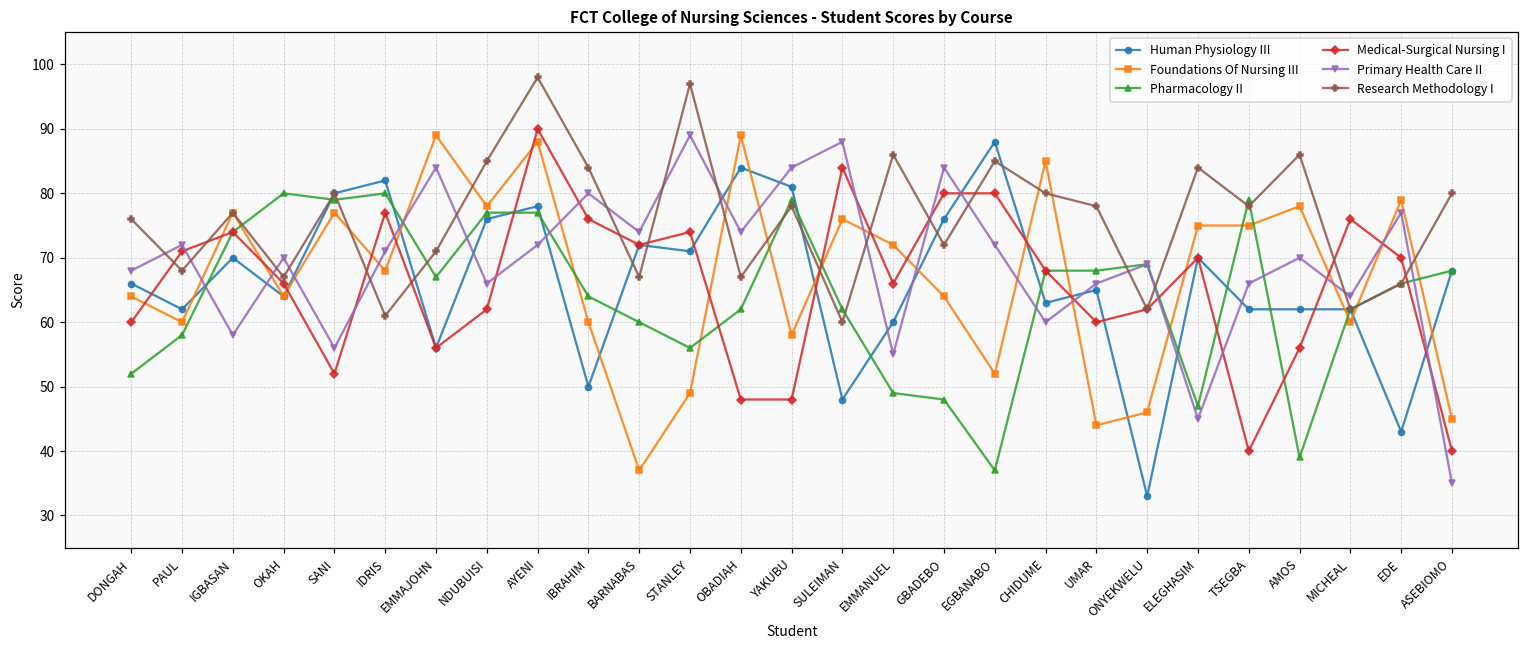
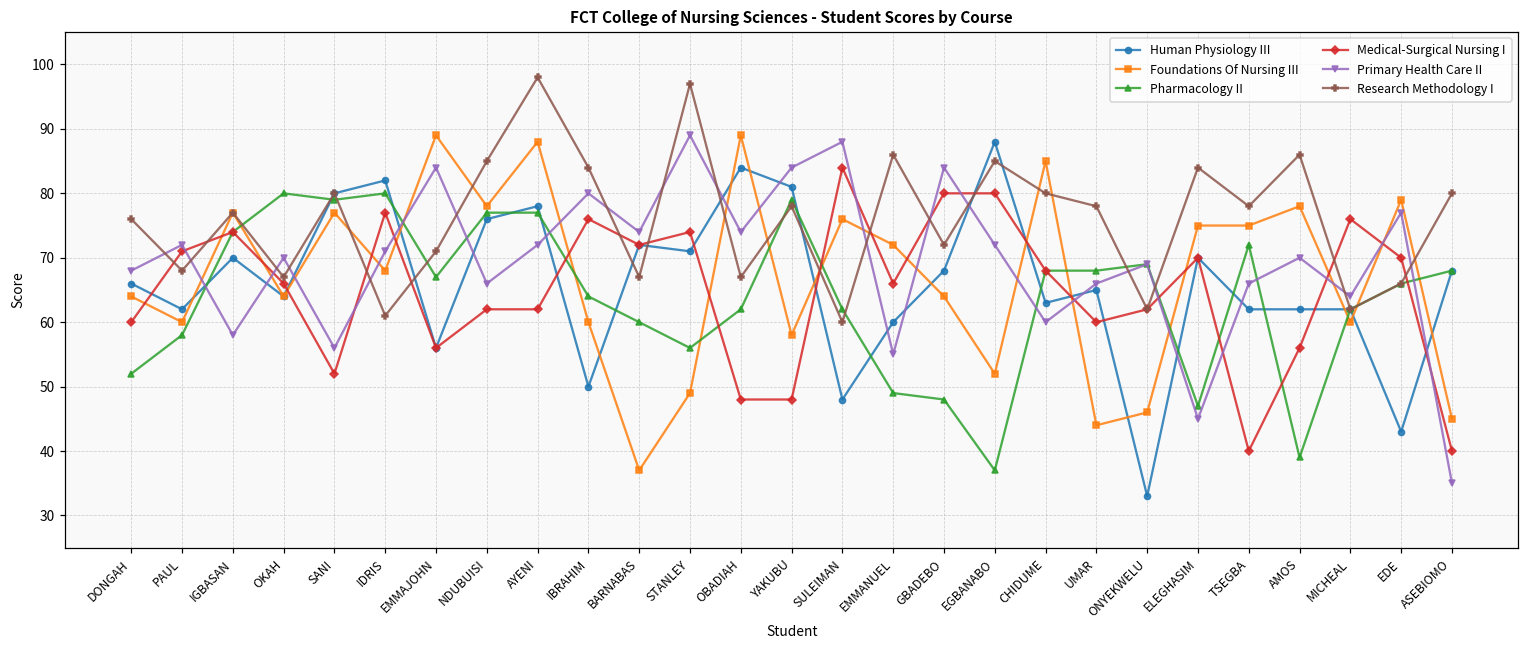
  {
    "Human Physiology III": {
      "DONGAH": 66,
      "PAUL": 62,
      "IGBASAN": 70,
      "IDRIS": 82,
      "NDUBUISI": 76,
      "AYENI": 78,
      "IBRAHIM": 50,
      "STANLEY": 71,
      "OBADIAH": 84,
      "YAKUBU": 81,
      "SULEIMAN": 48,
      "EMMANUEL": 60,
-     "GBADEBO": 76,
+     "GBADEBO": 68,
      "EGBANABO": 88,
      "CHIDUME": 63,
      "UMAR": 65,
      "ONYEKWELU": 33,
      "TSEGBA": 62,
      "AMOS": 62,
      "EDE": 43
    },
    "Foundations Of Nursing III": {
      "DONGAH": 64,
      "PAUL": 60,
      "SANI": 77,
      "IDRIS": 68,
      "EMMAJOHN": 89,
      "NDUBUISI": 78,
      "AYENI": 88,
      "IBRAHIM": 60,
      "BARNABAS": 37,
      "STANLEY": 49,
      "OBADIAH": 89,
      "YAKUBU": 58,
      "SULEIMAN": 76,
      "EMMANUEL": 72,
      "GBADEBO": 64,
      "EGBANABO": 52,
      "CHIDUME": 85,
      "UMAR": 44,
      "ONYEKWELU": 46,
      "ELEGHASIM": 75,
      "TSEGBA": 75,
      "AMOS": 78,
      "MICHEAL": 60,
      "EDE": 79,
      "ASEBIOMO": 45
    },
    "Pharmacology II": {
      "DONGAH": 52,
      "PAUL": 58,
      "OKAH": 80,
      "SANI": 79,
      "IDRIS": 80,
      "EMMAJOHN": 67,
      "NDUBUISI": 77,
      "AYENI": 77,
      "IBRAHIM": 64,
      "BARNABAS": 60,
      "STANLEY": 56,
      "OBADIAH": 62,
      "YAKUBU": 79,
      "SULEIMAN": 62,
      "EMMANUEL": 49,
      "GBADEBO": 48,
      "EGBANABO": 37,
      "UMAR": 68,
      "ELEGHASIM": 47,
-     "TSEGBA": 79,
+     "TSEGBA": 72,
      "AMOS": 39
    },
    "Medical-Surgical Nursing I": {
      "DONGAH": 60,
      "PAUL": 71,
      "OKAH": 66,
      "SANI": 52,
      "IDRIS": 77,
      "NDUBUISI": 62,
-     "AYENI": 90,
+     "AYENI": 62,
      "IBRAHIM": 76,
      "STANLEY": 74,
      "OBADIAH": 48,
      "YAKUBU": 48,
      "SULEIMAN": 84,
      "EMMANUEL": 66,
      "GBADEBO": 80,
      "EGBANABO": 80,
      "UMAR": 60,
      "TSEGBA": 40,
      "AMOS": 56,
      "MICHEAL": 76,
      "EDE": 70,
      "ASEBIOMO": 40
    },
    "Primary Health Care II": {
      "DONGAH": 68,
      "PAUL": 72,
      "IGBASAN": 58,
      "OKAH": 70,
      "SANI": 56,
      "IDRIS": 71,
      "EMMAJOHN": 84,
      "NDUBUISI": 66,
      "AYENI": 72,
      "IBRAHIM": 80,
      "BARNABAS": 74,
      "STANLEY": 89,
      "OBADIAH": 74,
      "YAKUBU": 84,
      "SULEIMAN": 88,
      "EMMANUEL": 55,
      "GBADEBO": 84,
      "EGBANABO": 72,
      "CHIDUME": 60,
      "UMAR": 66,
      "ELEGHASIM": 45,
      "TSEGBA": 66,
      "AMOS": 70,
      "MICHEAL": 64,
      "EDE": 77,
      "ASEBIOMO": 35
    },
    "Research Methodology I": {
      "DONGAH": 76,
      "PAUL": 68,
      "OKAH": 67,
      "IDRIS": 61,
      "EMMAJOHN": 71,
      "NDUBUISI": 85,
      "AYENI": 98,
      "IBRAHIM": 84,
      "BARNABAS": 67,
      "STANLEY": 97,
      "OBADIAH": 67,
      "YAKUBU": 78,
      "SULEIMAN": 60,
      "EMMANUEL": 86,
      "GBADEBO": 72,
      "EGBANABO": 85,
      "CHIDUME": 80,
      "UMAR": 78,
      "ELEGHASIM": 84,
      "TSEGBA": 78,
      "AMOS": 86,
      "ASEBIOMO": 80
    }
  }
